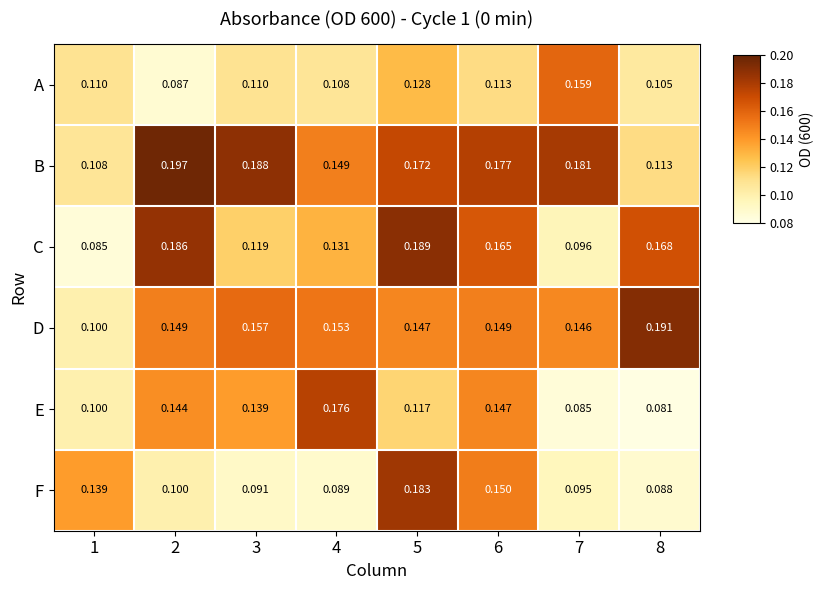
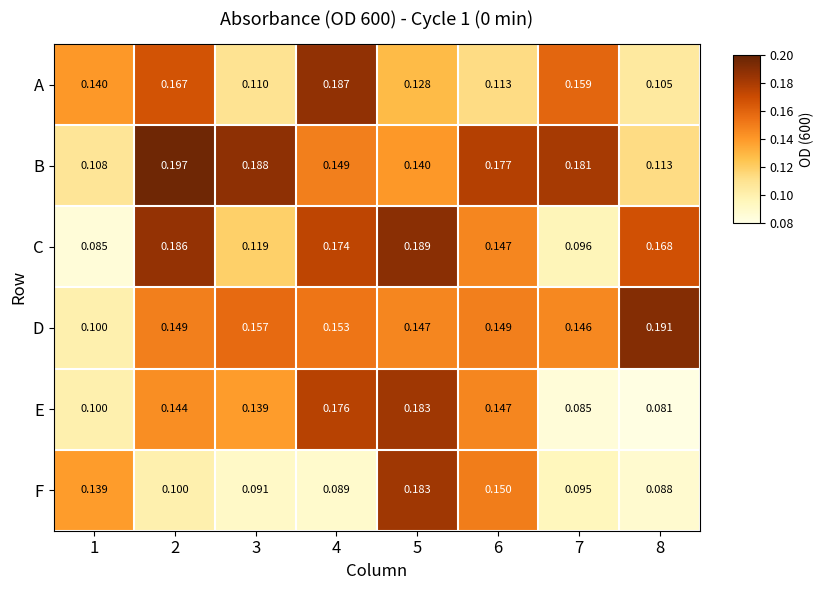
  {
    "A": {
-     "1": 0.110,
-     "2": 0.087,
+     "1": 0.140,
+     "2": 0.167,
      "3": 0.110,
-     "4": 0.108,
+     "4": 0.187,
      "5": 0.128,
      "6": 0.113,
      "7": 0.159,
      "8": 0.105
    },
    "B": {
      "1": 0.108,
      "2": 0.197,
      "3": 0.188,
      "4": 0.149,
-     "5": 0.172,
+     "5": 0.140,
      "6": 0.177,
      "7": 0.181,
      "8": 0.113
    },
    "C": {
      "1": 0.085,
      "2": 0.186,
      "3": 0.119,
-     "4": 0.131,
+     "4": 0.174,
      "5": 0.189,
-     "6": 0.165,
+     "6": 0.147,
      "7": 0.096,
      "8": 0.168
    },
    "D": {
      "1": 0.100,
      "2": 0.149,
      "3": 0.157,
      "4": 0.153,
      "5": 0.147,
      "6": 0.149,
      "7": 0.146,
      "8": 0.191
    },
    "E": {
      "1": 0.100,
      "2": 0.144,
      "3": 0.139,
      "4": 0.176,
-     "5": 0.117,
+     "5": 0.183,
      "6": 0.147,
      "7": 0.085,
      "8": 0.081
    },
    "F": {
      "1": 0.139,
      "2": 0.100,
      "3": 0.091,
      "4": 0.089,
      "5": 0.183,
      "6": 0.150,
      "7": 0.095,
      "8": 0.088
    }
  }
